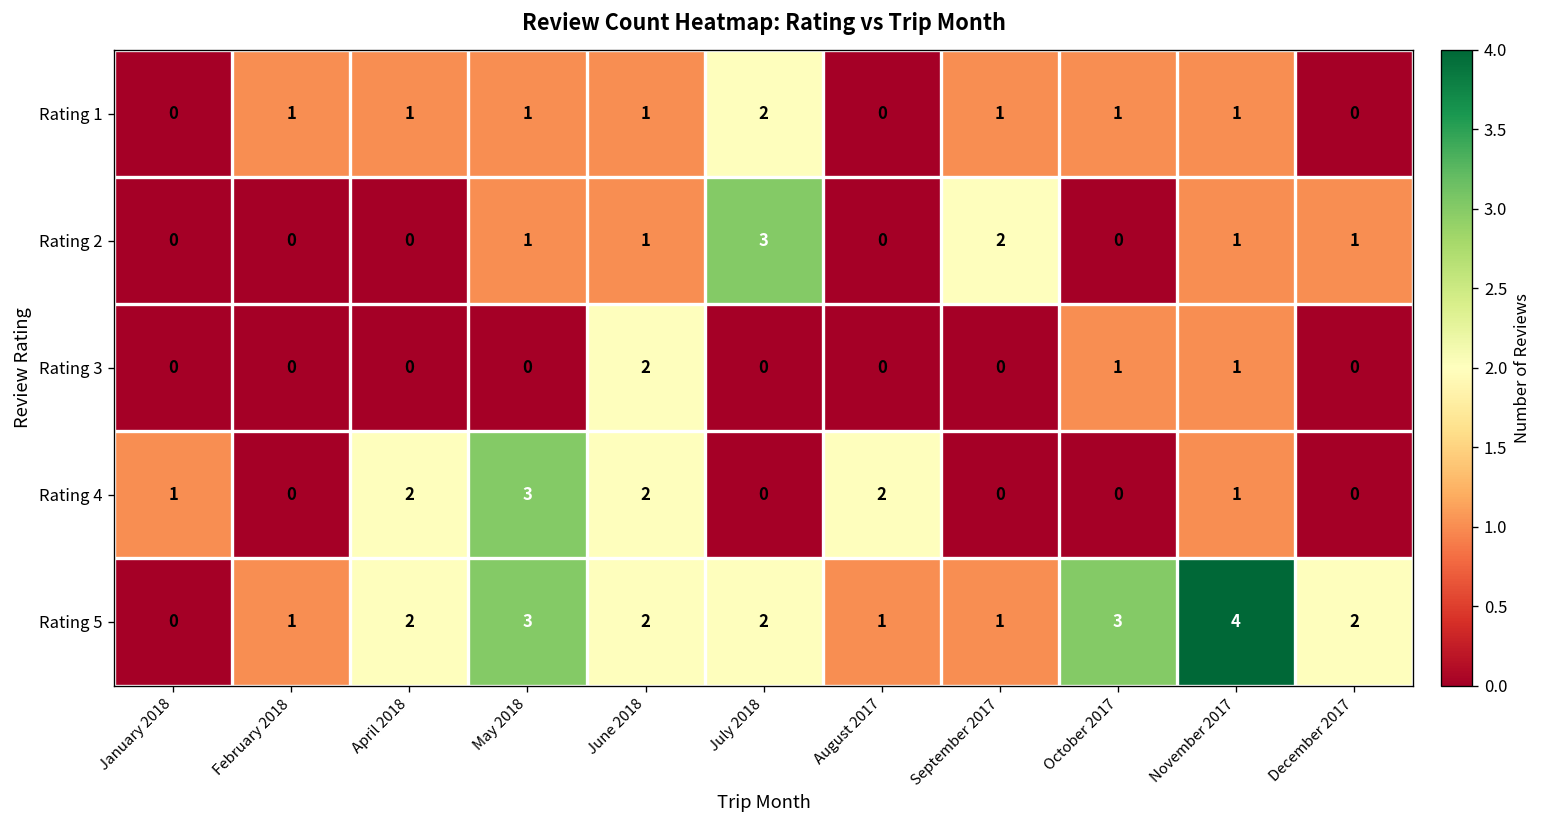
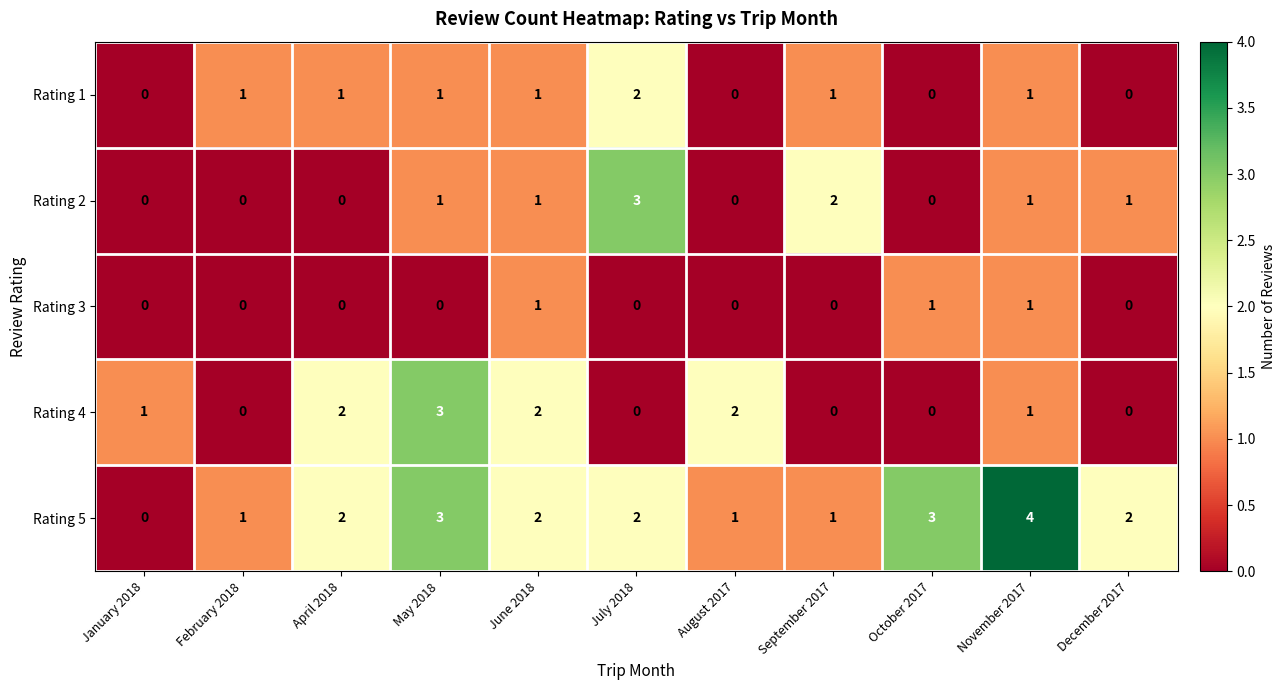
  {
    "Rating 1": {
      "January 2018": 0,
      "February 2018": 1,
      "April 2018": 1,
      "May 2018": 1,
      "June 2018": 1,
      "July 2018": 2,
      "August 2017": 0,
      "September 2017": 1,
-     "October 2017": 1,
+     "October 2017": 0,
      "November 2017": 1,
      "December 2017": 0
    },
    "Rating 2": {
      "January 2018": 0,
      "February 2018": 0,
      "April 2018": 0,
      "May 2018": 1,
      "June 2018": 1,
      "July 2018": 3,
      "August 2017": 0,
      "September 2017": 2,
      "October 2017": 0,
      "November 2017": 1,
      "December 2017": 1
    },
    "Rating 3": {
      "January 2018": 0,
      "February 2018": 0,
      "April 2018": 0,
      "May 2018": 0,
-     "June 2018": 2,
+     "June 2018": 1,
      "July 2018": 0,
      "August 2017": 0,
      "September 2017": 0,
      "October 2017": 1,
      "November 2017": 1,
      "December 2017": 0
    },
    "Rating 4": {
      "January 2018": 1,
      "February 2018": 0,
      "April 2018": 2,
      "May 2018": 3,
      "June 2018": 2,
      "July 2018": 0,
      "August 2017": 2,
      "September 2017": 0,
      "October 2017": 0,
      "November 2017": 1,
      "December 2017": 0
    },
    "Rating 5": {
      "January 2018": 0,
      "February 2018": 1,
      "April 2018": 2,
      "May 2018": 3,
      "June 2018": 2,
      "July 2018": 2,
      "August 2017": 1,
      "September 2017": 1,
      "October 2017": 3,
      "November 2017": 4,
      "December 2017": 2
    }
  }
